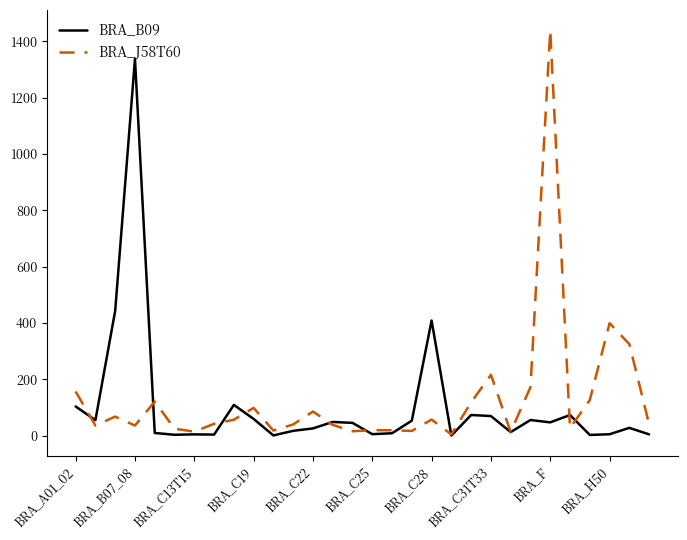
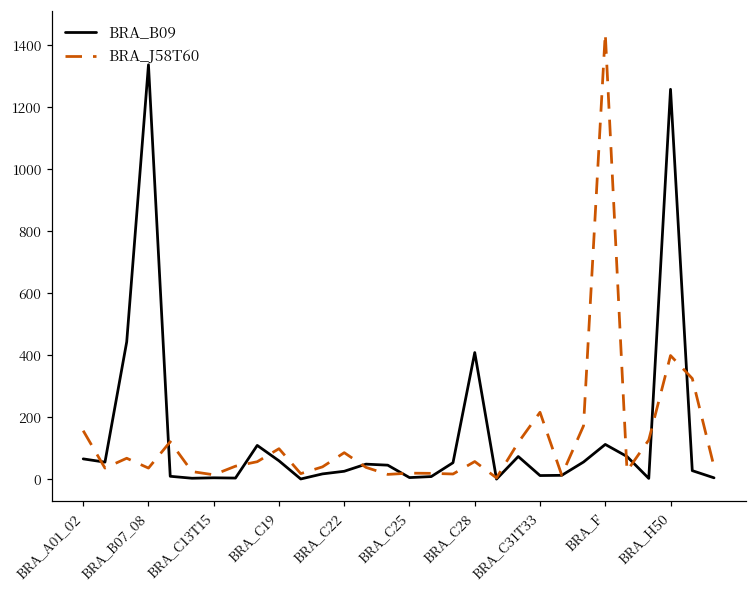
  {
    "BRA_B09": {
-     "BRA_A01_02": 100,
+     "BRA_A01_02": 70,
      "BRA_B07_08": 1340,
      "BRA_C13T15": 10,
      "BRA_C19": 60,
      "BRA_C22": 30,
      "BRA_C25": 10,
      "BRA_C28": 410,
-     "BRA_C31T33": 70,
-     "BRA_F": 50,
-     "BRA_H50": 10
+     "BRA_C31T33": 10,
+     "BRA_F": 110,
+     "BRA_H50": 1260
    },
    "BRA_J58T60": {
      "BRA_A01_02": 160,
      "BRA_B07_08": 40,
      "BRA_C13T15": 10,
      "BRA_C19": 100,
      "BRA_C22": 90,
      "BRA_C25": 20,
      "BRA_C28": 60,
      "BRA_C31T33": 220,
      "BRA_F": 1440,
      "BRA_H50": 400
    }
  }
